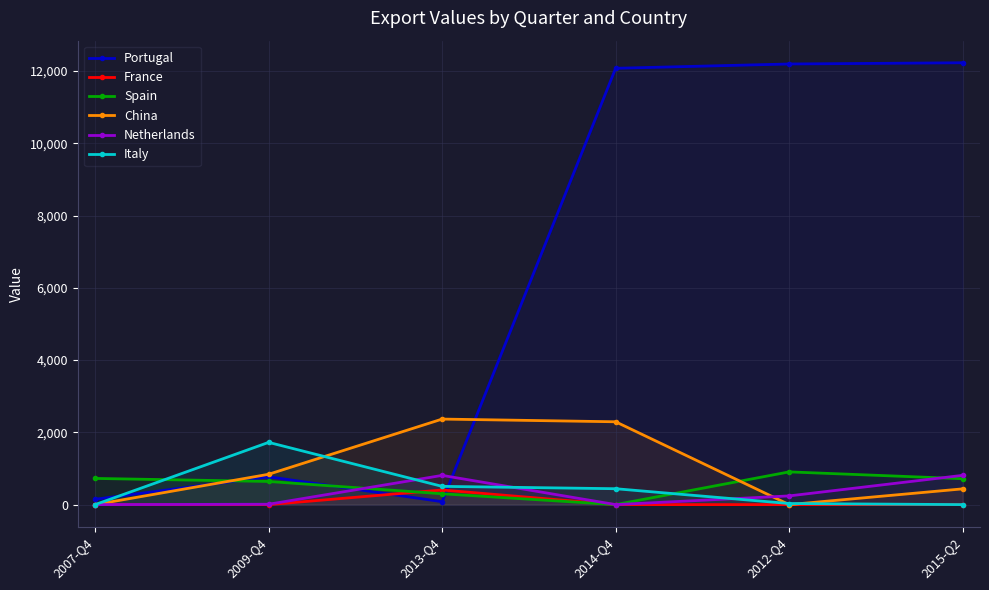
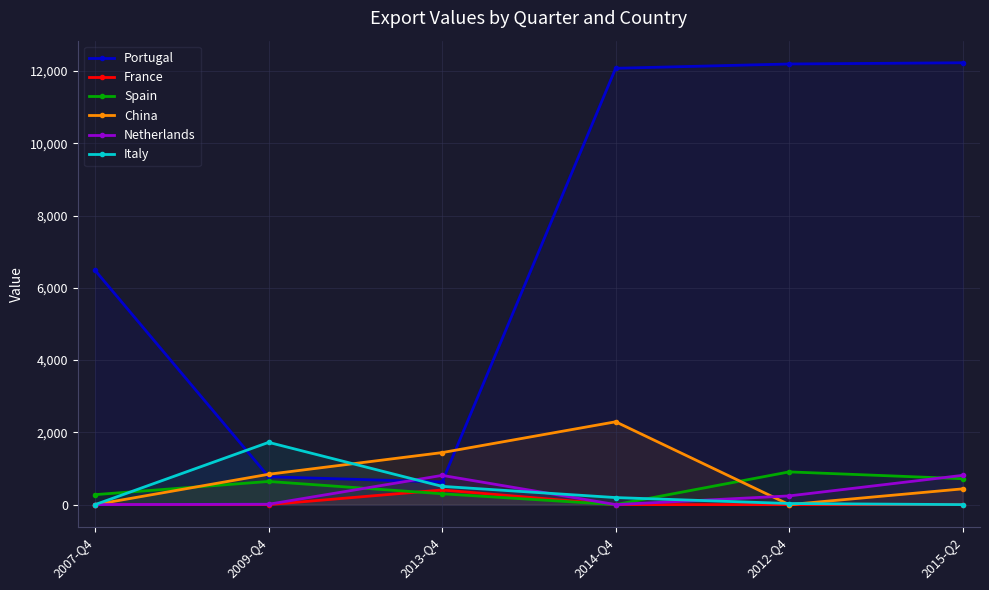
  {
    "Portugal": {
-     "2007-Q4": "100",
-     "2013-Q4": "100",
+     "2007-Q4": "6,500",
+     "2013-Q4": "600",
      "2014-Q4": "12,100",
      "2012-Q4": "12,200",
      "2015-Q2": "12,200"
    },
    "France": {
      "2013-Q4": "400"
    },
    "Spain": {
-     "2007-Q4": "700",
+     "2007-Q4": "300",
      "2009-Q4": "600",
      "2013-Q4": "300",
      "2012-Q4": "900",
      "2015-Q2": "700"
    },
    "China": {
-     "2013-Q4": "2,400",
+     "2013-Q4": "1,400",
      "2014-Q4": "2,300",
      "2015-Q2": "400"
    },
    "Netherlands": {
      "2013-Q4": "800",
      "2012-Q4": "200",
      "2015-Q2": "800"
    },
    "Italy": {
      "2009-Q4": "1,700",
      "2013-Q4": "500",
-     "2014-Q4": "400"
+     "2014-Q4": "200"
    }
  }
